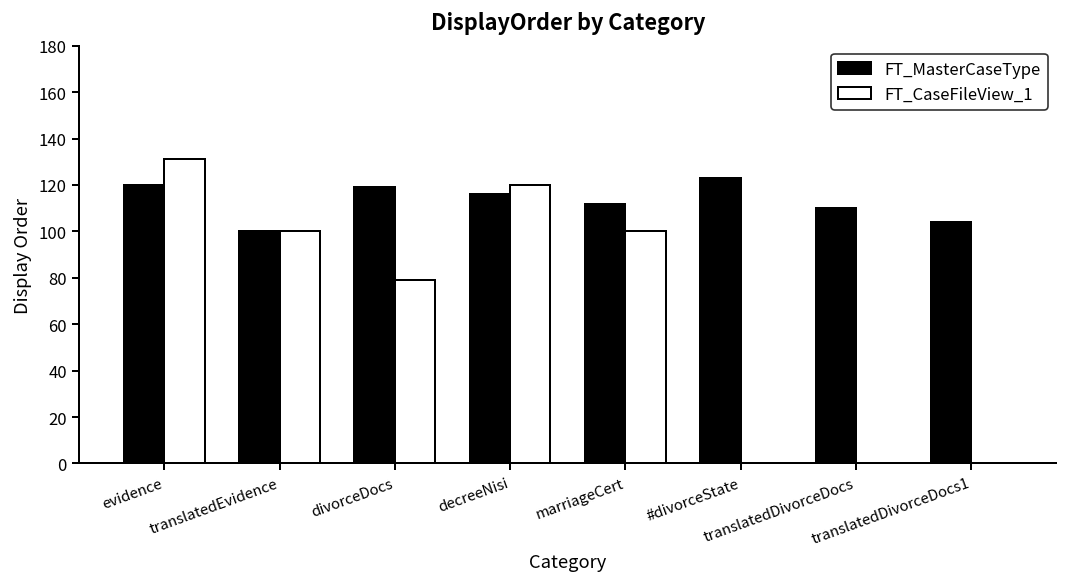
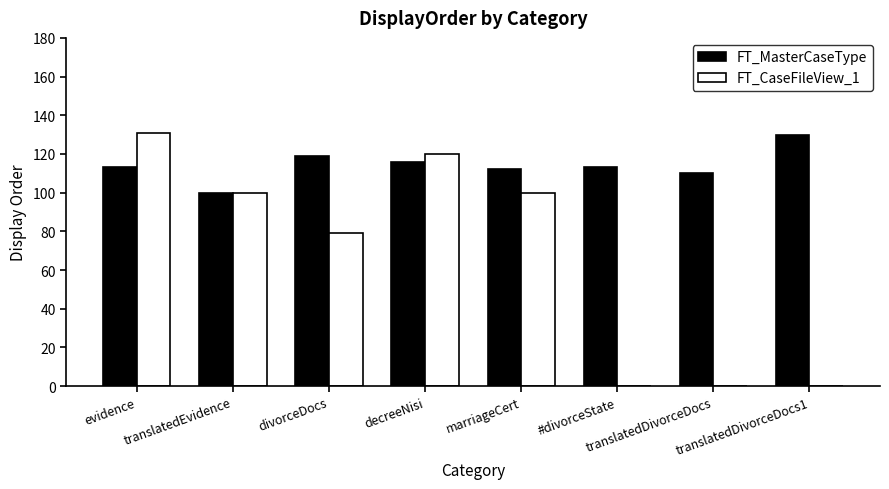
  {
    "FT_MasterCaseType": {
-     "evidence": 120,
+     "evidence": 113,
      "translatedEvidence": 100,
      "divorceDocs": 119,
      "decreeNisi": 116,
      "marriageCert": 112,
-     "#divorceState": 123,
+     "#divorceState": 113,
      "translatedDivorceDocs": 110,
-     "translatedDivorceDocs1": 104
+     "translatedDivorceDocs1": 130
    },
    "FT_CaseFileView_1": {
      "evidence": 131,
      "translatedEvidence": 100,
      "divorceDocs": 79,
      "decreeNisi": 120,
      "marriageCert": 100,
      "#divorceState": 0,
      "translatedDivorceDocs": 0,
      "translatedDivorceDocs1": 0
    }
  }
